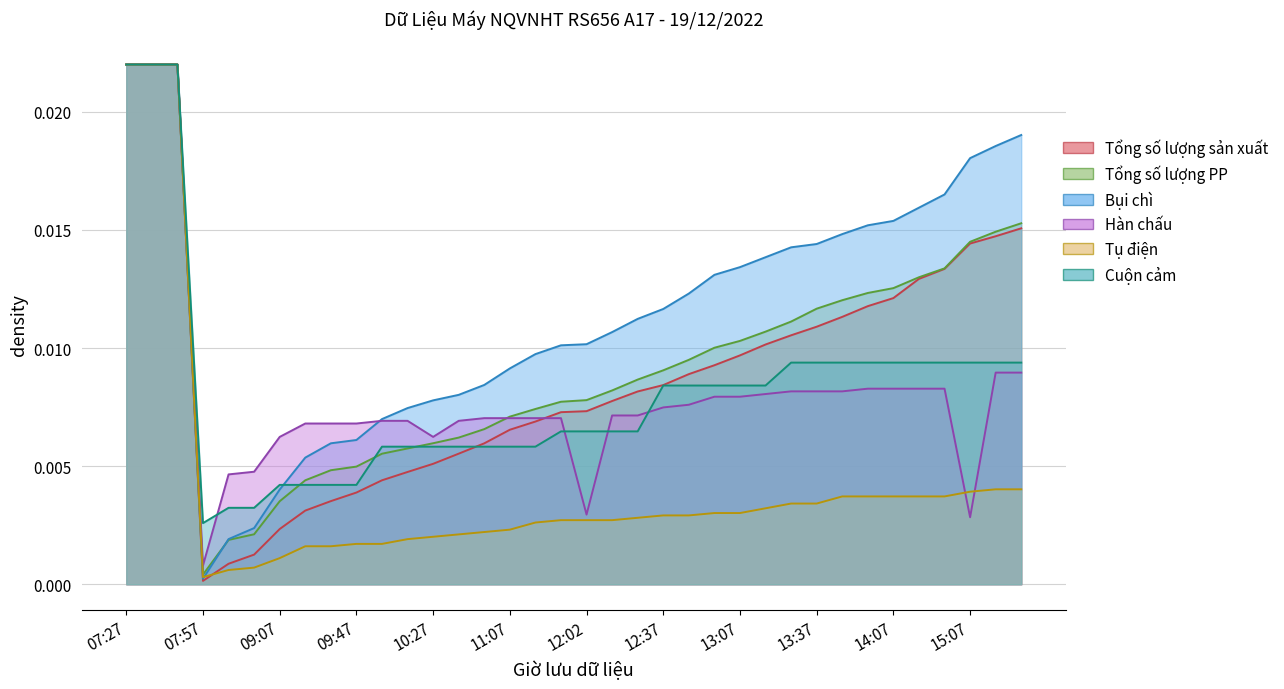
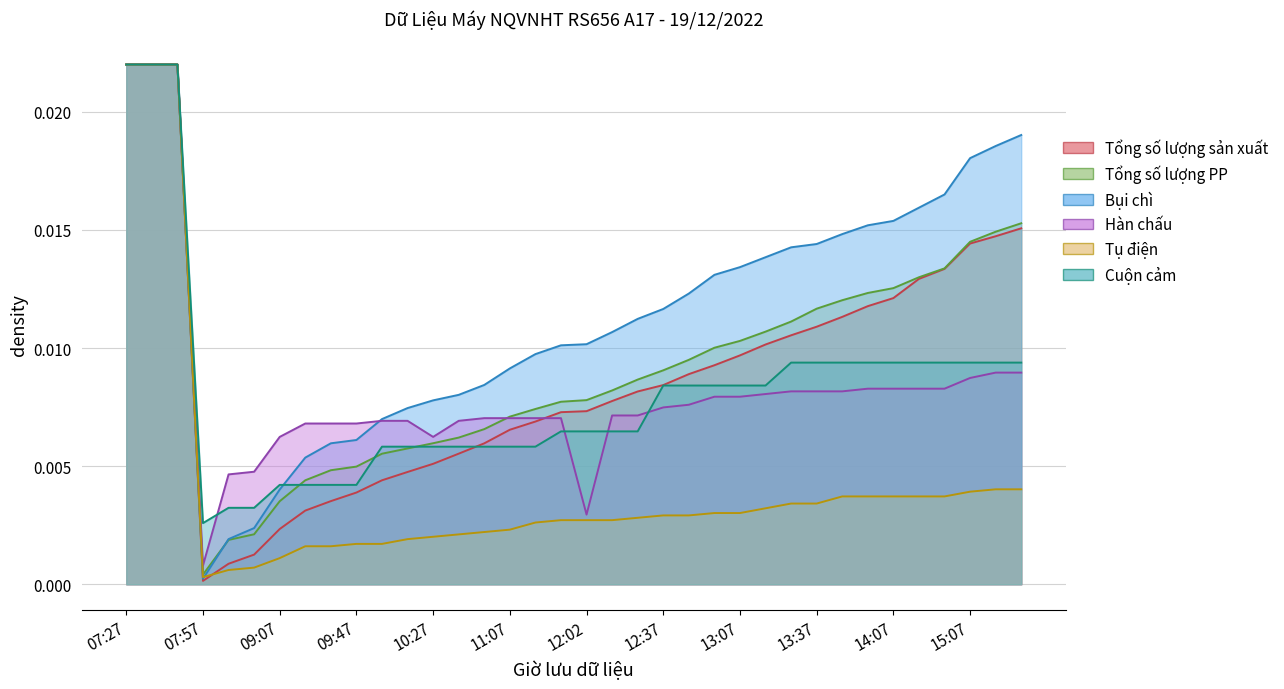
  {
    "Hàn chấu": {
      "07:57": 0.0008,
      "09:07": 0.0062,
      "09:47": 0.0068,
      "10:27": 0.0062,
      "12:02": 0.0029,
      "12:37": 0.0075,
      "13:07": 0.0079,
      "13:37": 0.0082,
      "14:07": 0.0083,
-     "15:07": 0.0028
+     "15:07": 0.0087
    }
  }
